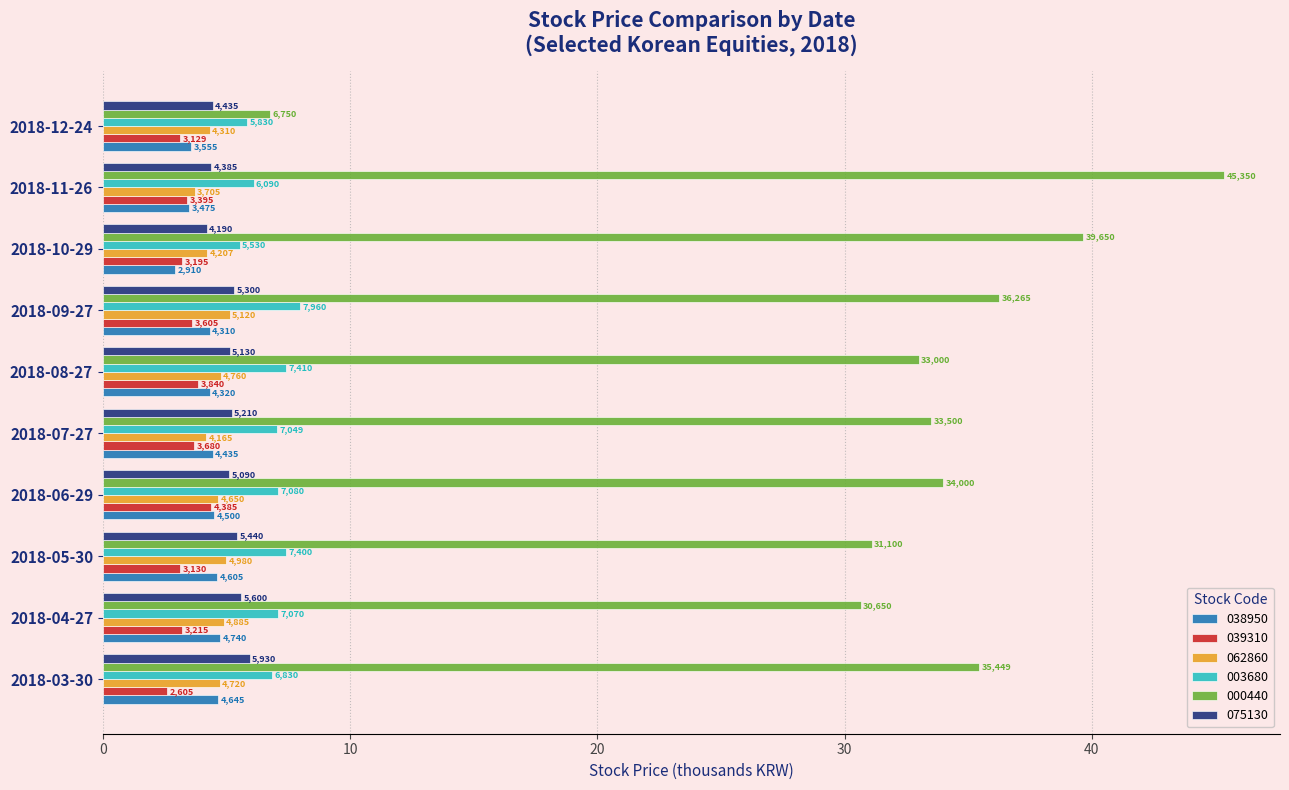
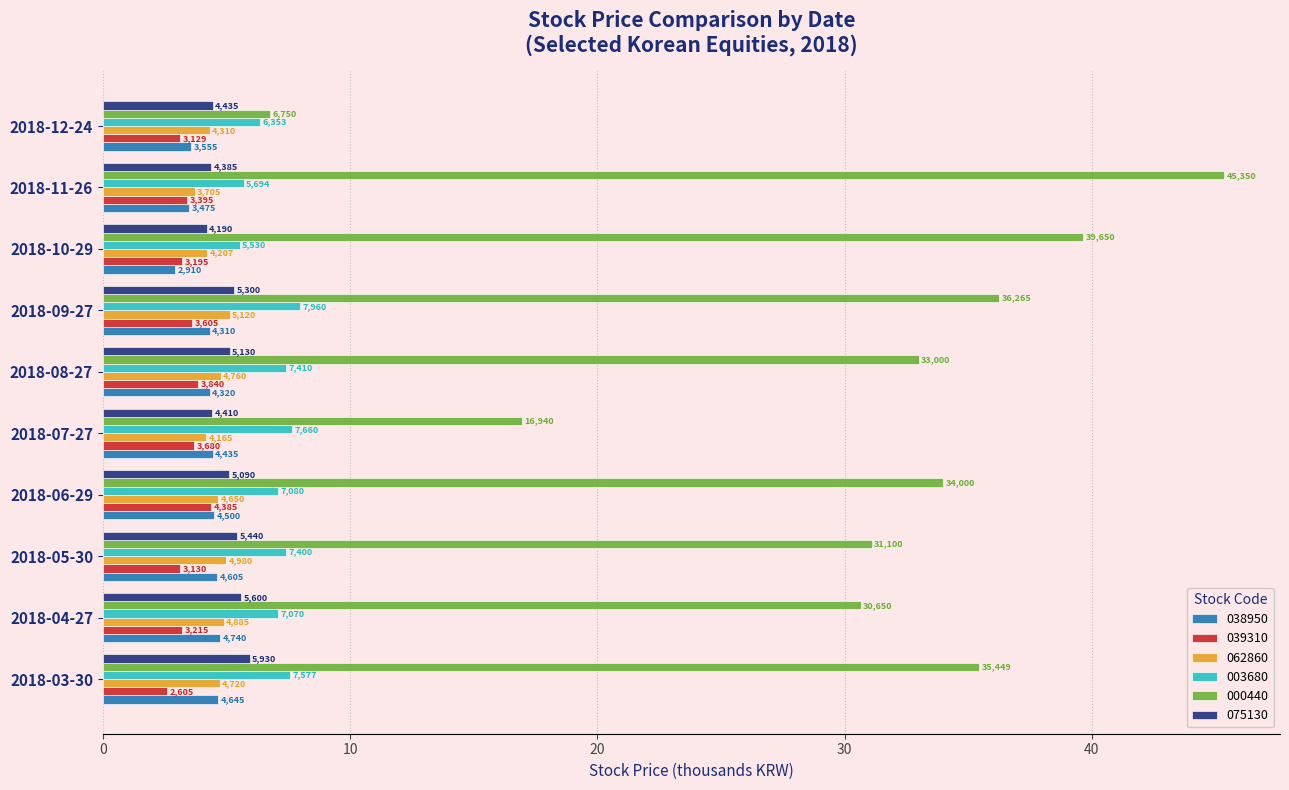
  {
    "003680": {
-     "2018-12-24": "5,830",
-     "2018-11-26": "6,090",
-     "2018-07-27": "7,049",
-     "2018-03-30": "6,830"
+     "2018-12-24": "6,353",
+     "2018-11-26": "5,694",
+     "2018-07-27": "7,660",
+     "2018-03-30": "7,577"
    },
    "000440": {
-     "2018-07-27": "33,500"
+     "2018-07-27": "16,940"
    },
    "075130": {
-     "2018-07-27": "5,210"
+     "2018-07-27": "4,410"
    }
  }
